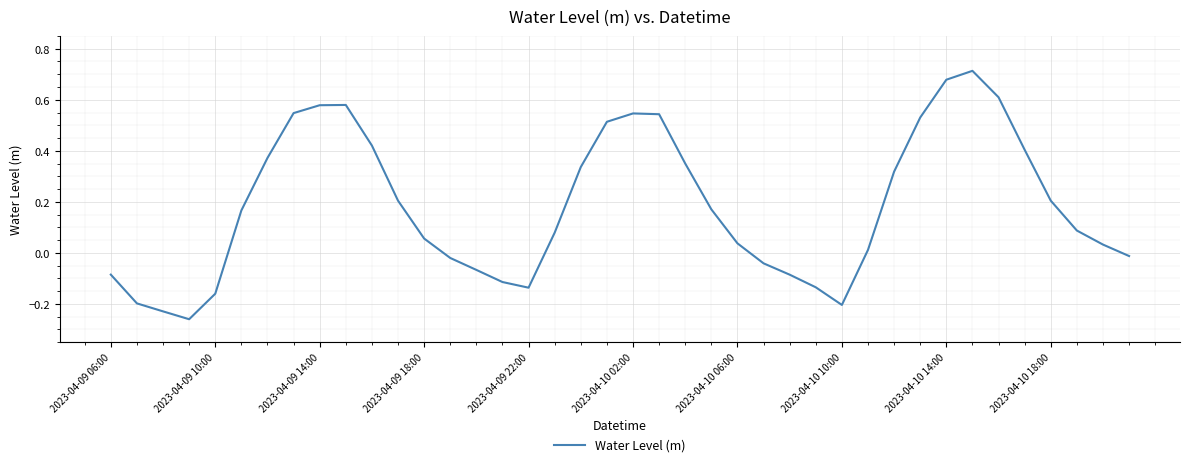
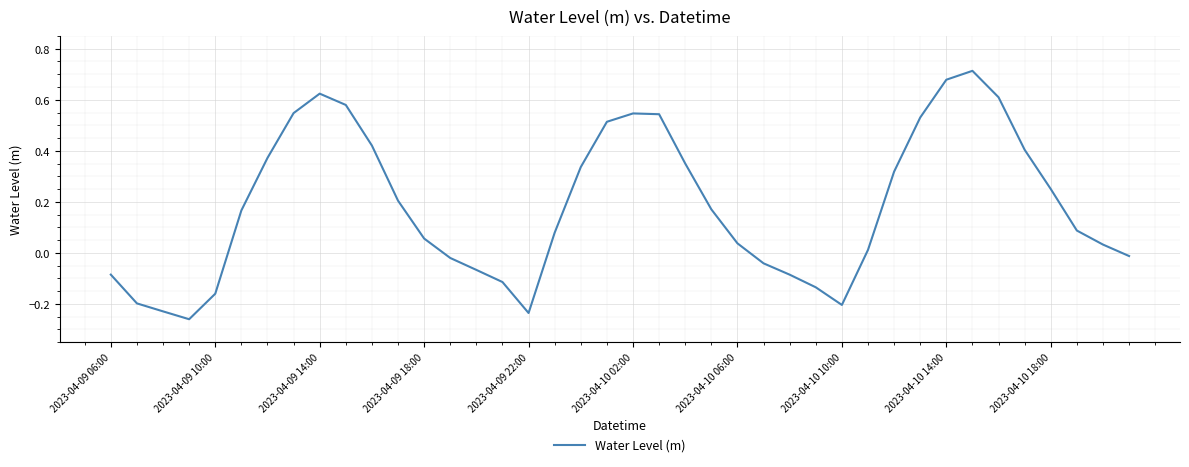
  {
    "2023-04-09 06:00": -0.09,
    "2023-04-09 10:00": -0.16,
-   "2023-04-09 14:00": 0.58,
+   "2023-04-09 14:00": 0.62,
    "2023-04-09 18:00": 0.06,
-   "2023-04-09 22:00": -0.14,
+   "2023-04-09 22:00": -0.24,
    "2023-04-10 02:00": 0.55,
    "2023-04-10 06:00": 0.04,
    "2023-04-10 10:00": -0.20,
    "2023-04-10 14:00": 0.68,
-   "2023-04-10 18:00": 0.20
+   "2023-04-10 18:00": 0.25
  }
